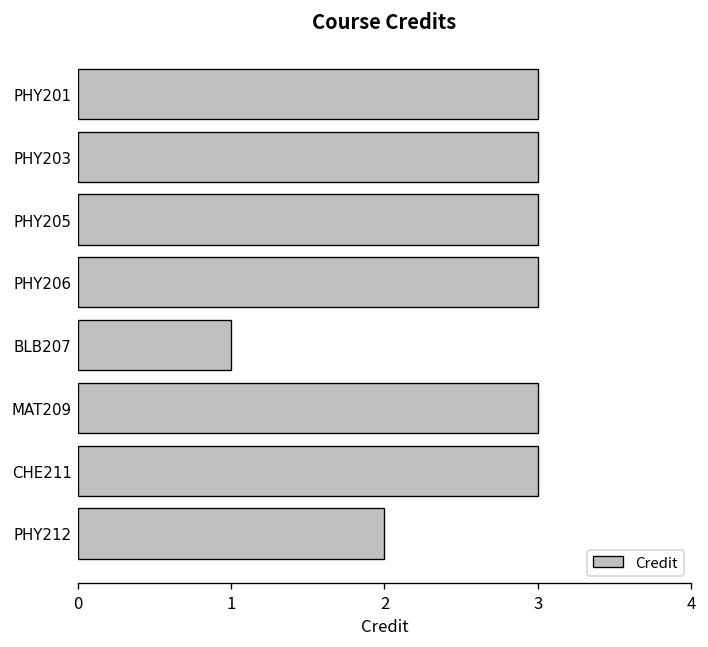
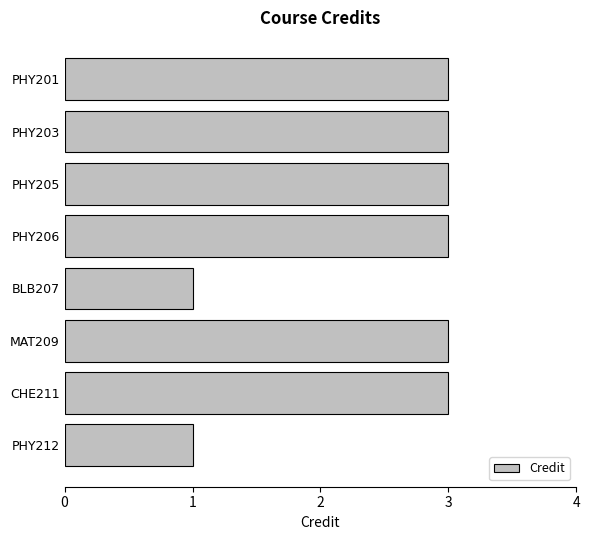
  {
    "PHY201": 3,
    "PHY203": 3,
    "PHY205": 3,
    "PHY206": 3,
    "BLB207": 1,
    "MAT209": 3,
    "CHE211": 3,
-   "PHY212": 2
+   "PHY212": 1
  }
